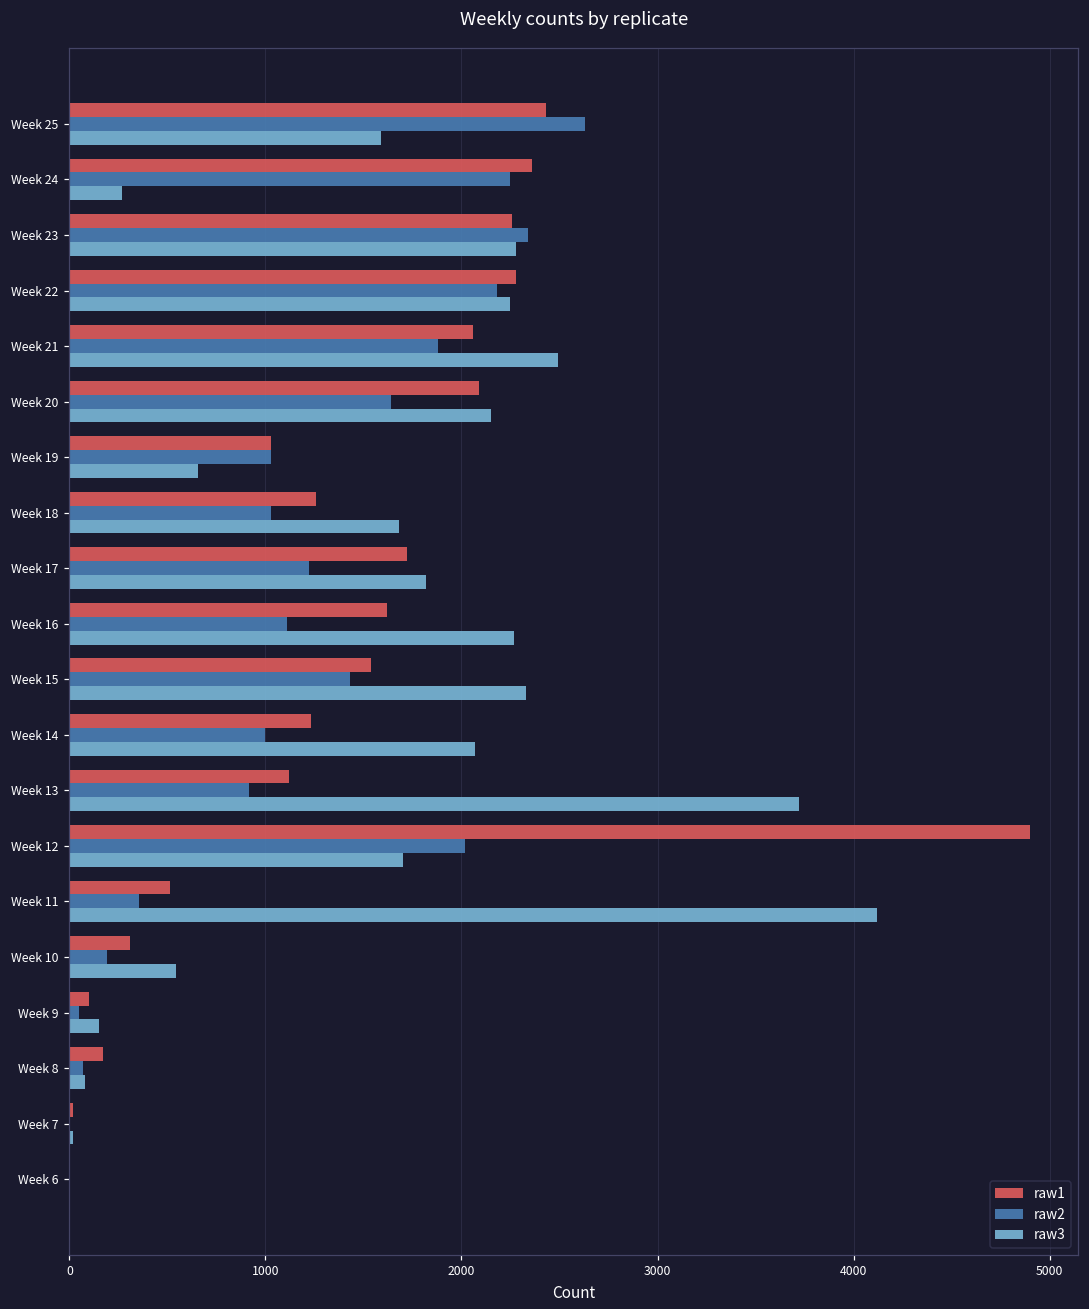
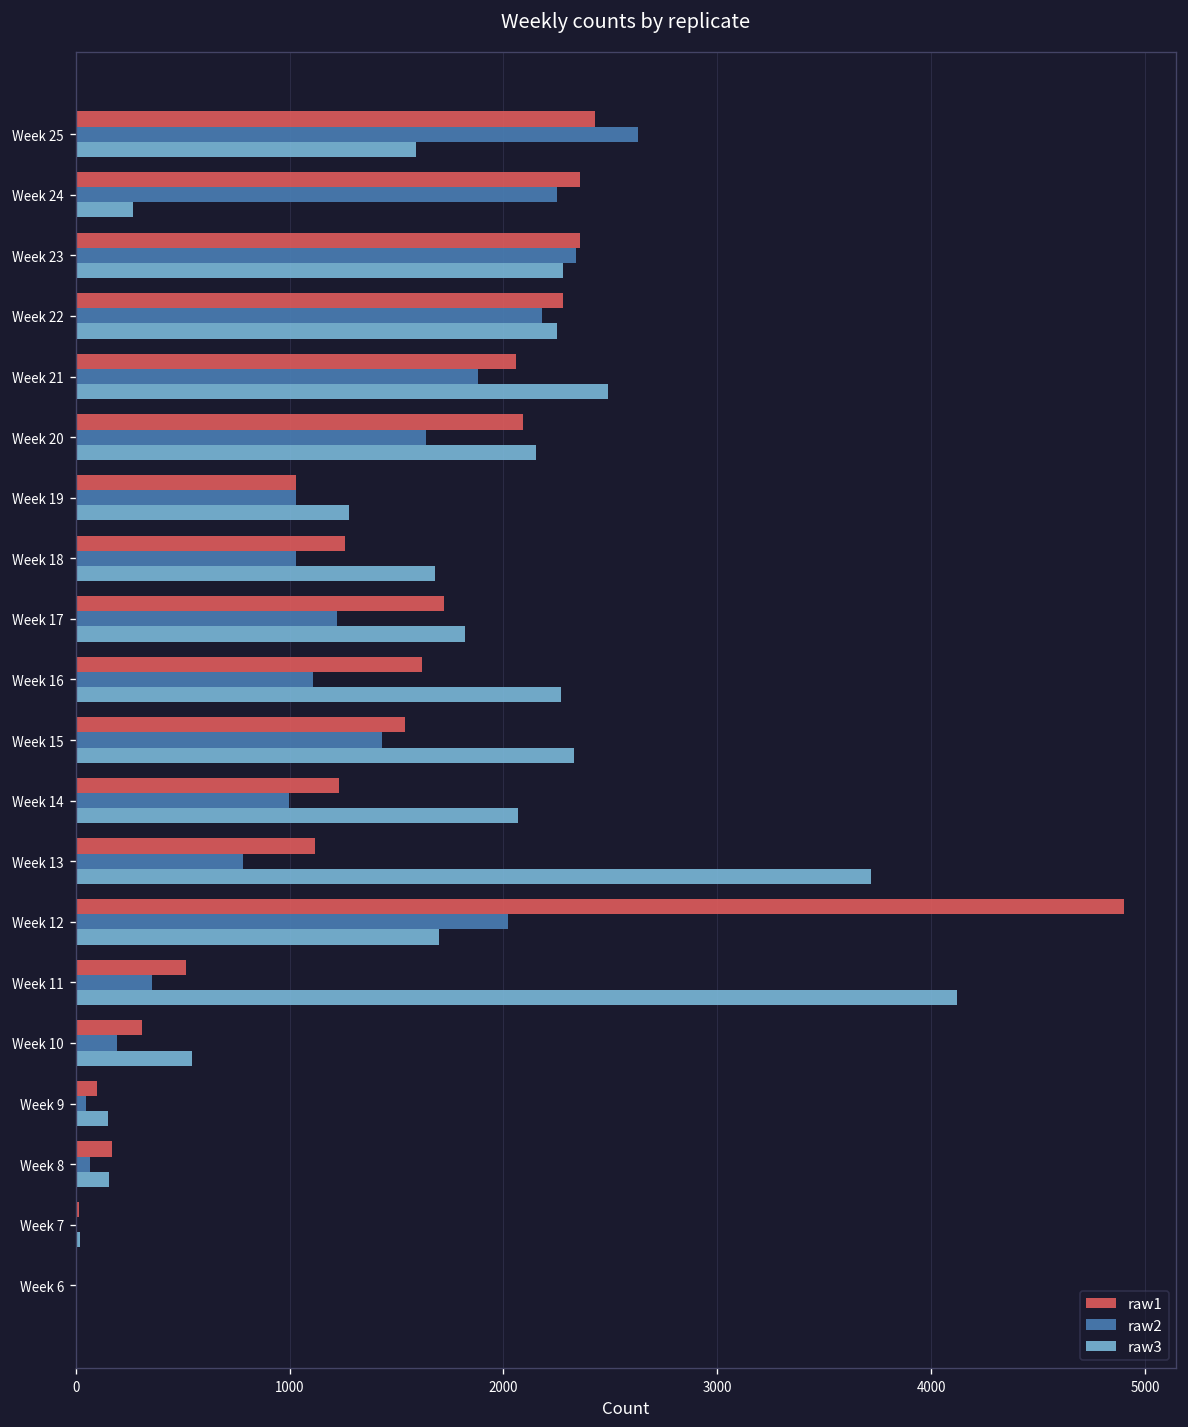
  {
    "raw1": {
      "Week 25": 2430,
      "Week 24": 2360,
-     "Week 23": 2260,
+     "Week 23": 2360,
      "Week 22": 2280,
      "Week 21": 2060,
      "Week 20": 2090,
      "Week 19": 1030,
      "Week 18": 1260,
      "Week 17": 1720,
      "Week 16": 1620,
      "Week 15": 1540,
      "Week 14": 1230,
      "Week 13": 1120,
      "Week 12": 4900,
      "Week 11": 520,
      "Week 10": 310,
      "Week 9": 100,
      "Week 8": 170,
      "Week 7": 20
    },
    "raw2": {
      "Week 25": 2630,
      "Week 24": 2250,
      "Week 23": 2340,
      "Week 22": 2180,
      "Week 21": 1880,
      "Week 20": 1640,
      "Week 19": 1030,
      "Week 18": 1030,
      "Week 17": 1220,
      "Week 16": 1110,
      "Week 15": 1430,
      "Week 14": 1000,
-     "Week 13": 920,
+     "Week 13": 780,
      "Week 12": 2020,
      "Week 11": 360,
      "Week 10": 190,
      "Week 9": 50,
      "Week 8": 70,
      "Week 7": 0,
      "Week 6": 0
    },
    "raw3": {
      "Week 25": 1590,
      "Week 24": 270,
      "Week 23": 2280,
      "Week 22": 2250,
      "Week 21": 2490,
      "Week 20": 2150,
-     "Week 19": 660,
+     "Week 19": 1280,
      "Week 18": 1680,
      "Week 17": 1820,
      "Week 16": 2270,
      "Week 15": 2330,
      "Week 14": 2070,
      "Week 13": 3720,
      "Week 12": 1700,
      "Week 11": 4120,
      "Week 10": 550,
      "Week 9": 150,
-     "Week 8": 80,
+     "Week 8": 160,
      "Week 7": 20,
      "Week 6": 0
    }
  }
